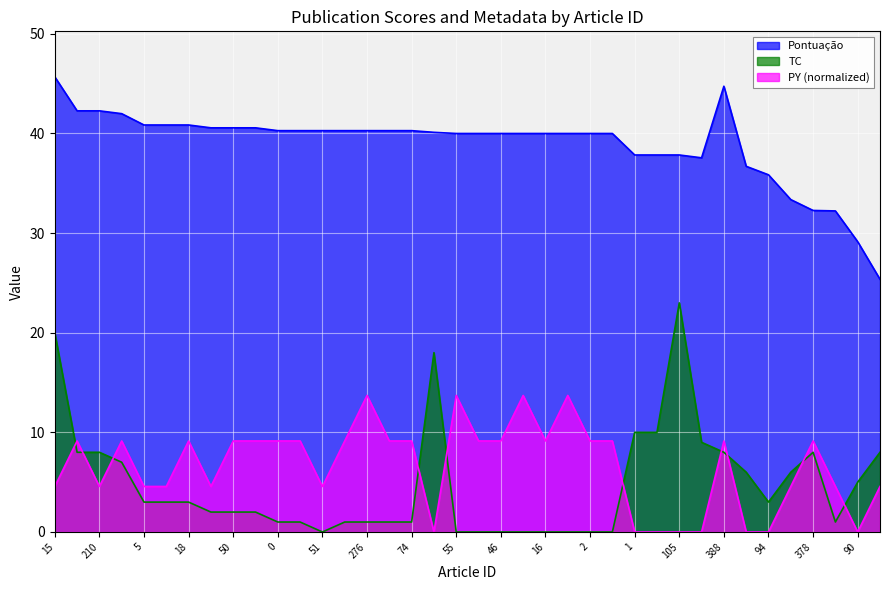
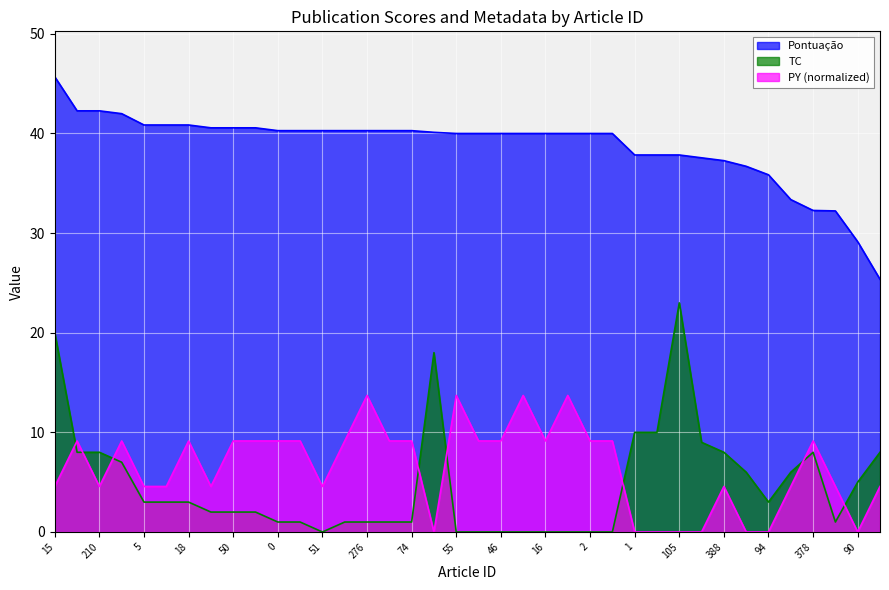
  {
    "Pontuação": {
      "210": 42,
      "18": 41,
      "50": 41,
      "0": 40,
      "51": 40,
      "276": 40,
      "74": 40,
      "55": 40,
      "46": 40,
      "16": 40,
      "2": 40,
      "105": 38,
-     "388": 45,
+     "388": 37,
      "94": 36,
      "378": 32,
      "90": 29
    },
    "TC": {
      "210": 8,
      "18": 3,
      "50": 2,
      "0": 1,
      "51": 0,
      "276": 1,
      "74": 1,
      "55": 0,
      "46": 0,
      "16": 0,
      "2": 0,
      "105": 23,
      "388": 8,
      "94": 3,
      "378": 8,
      "90": 5
    },
    "PY (normalized)": {
      "210": 5,
      "18": 9,
      "50": 9,
      "0": 9,
      "51": 5,
      "276": 14,
      "74": 9,
      "55": 14,
      "46": 9,
      "16": 9,
      "2": 9,
      "105": 0,
-     "388": 9,
+     "388": 5,
      "94": 0,
      "378": 9,
      "90": 0
    }
  }
